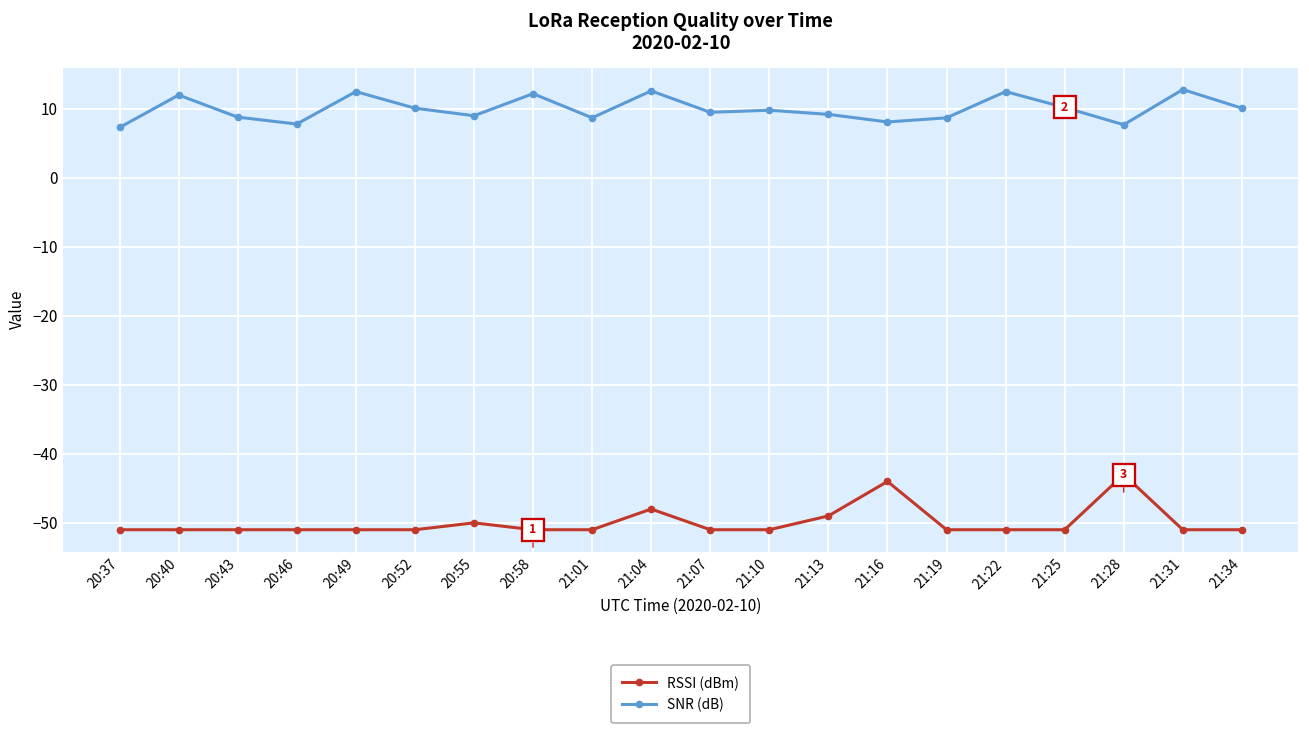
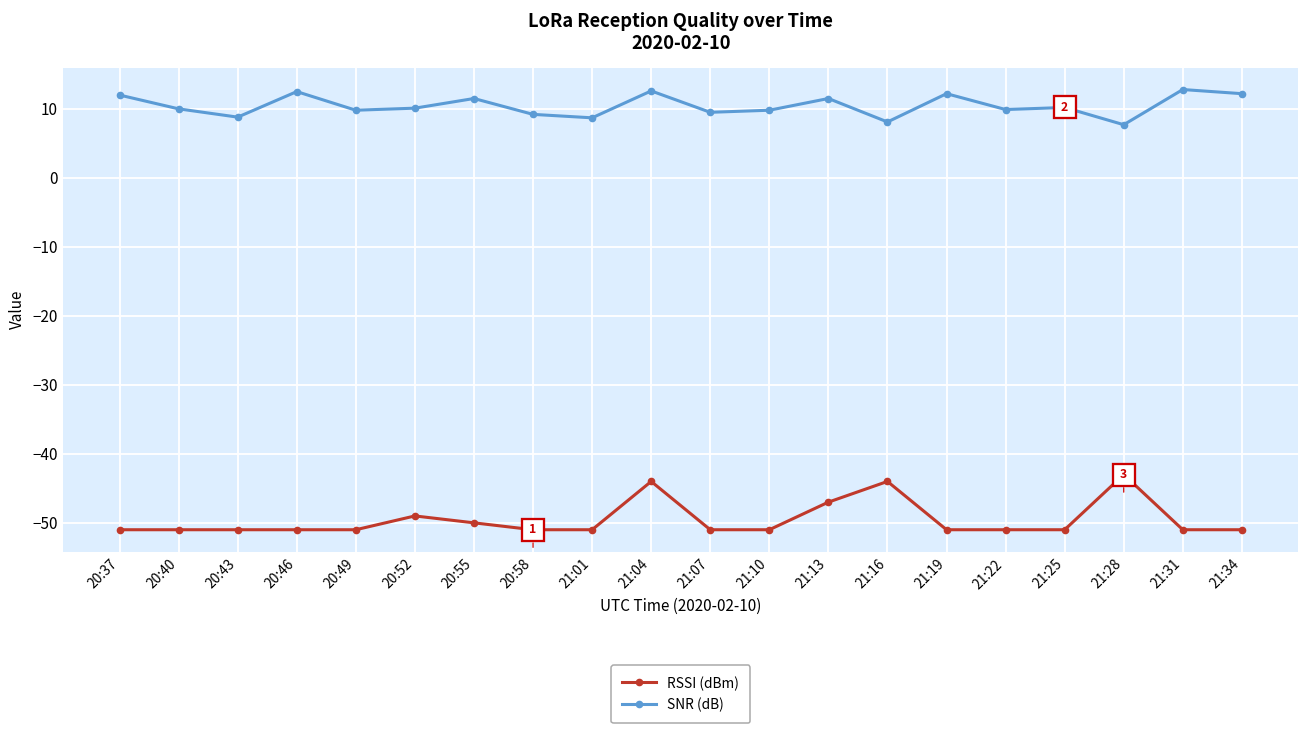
  {
    "RSSI (dBm)": {
      "20:37": -51,
      "20:40": -51,
      "20:43": -51,
      "20:46": -51,
      "20:49": -51,
-     "20:52": -51,
+     "20:52": -49,
      "20:55": -50,
      "21:01": -51,
-     "21:04": -48,
+     "21:04": -44,
      "21:07": -51,
      "21:10": -51,
-     "21:13": -49,
+     "21:13": -47,
      "21:16": -44,
      "21:19": -51,
      "21:22": -51,
      "21:25": -51,
      "21:31": -51,
      "21:34": -51
    },
    "SNR (dB)": {
-     "20:37": 7,
-     "20:40": 12,
+     "20:37": 12,
+     "20:40": 10,
      "20:43": 9,
-     "20:46": 8,
-     "20:49": 13,
+     "20:46": 13,
+     "20:49": 10,
      "20:52": 10,
-     "20:55": 9,
-     "20:58": 12,
+     "20:55": 12,
+     "20:58": 9,
      "21:01": 9,
      "21:04": 13,
      "21:07": 10,
      "21:10": 10,
-     "21:13": 9,
+     "21:13": 12,
      "21:16": 8,
-     "21:19": 9,
-     "21:22": 13,
+     "21:19": 12,
+     "21:22": 10,
      "21:28": 8,
      "21:31": 13,
-     "21:34": 10
+     "21:34": 12
    }
  }
